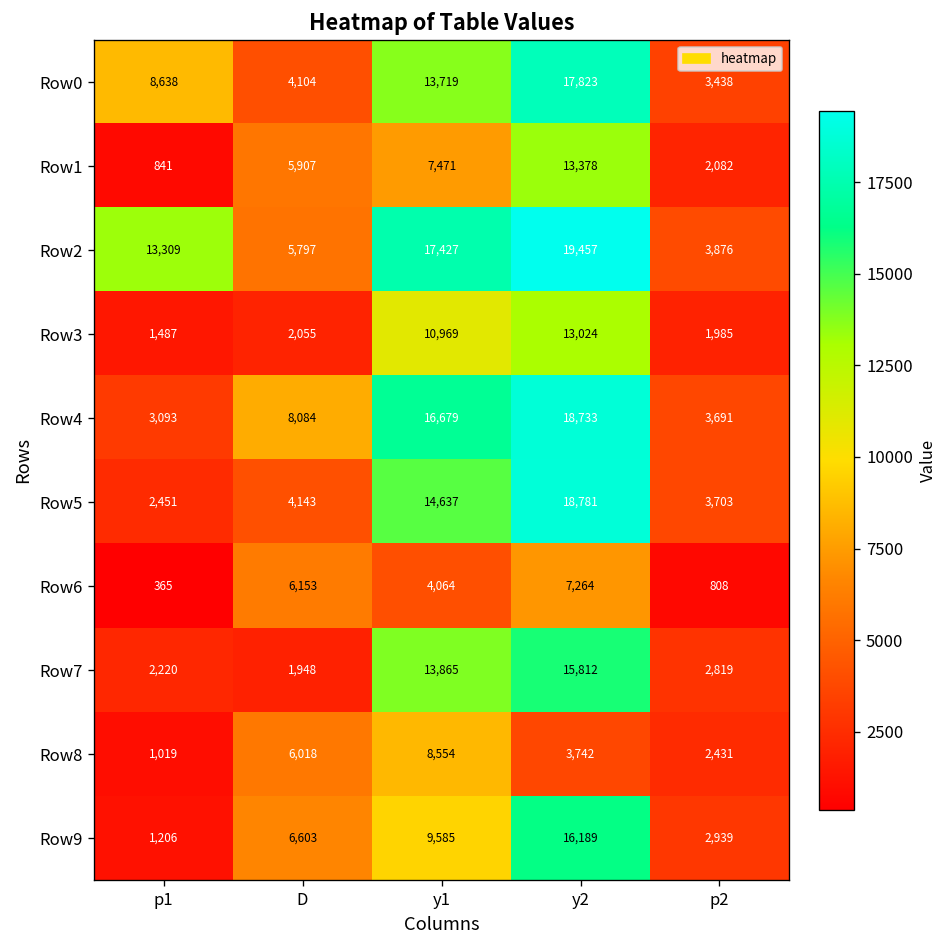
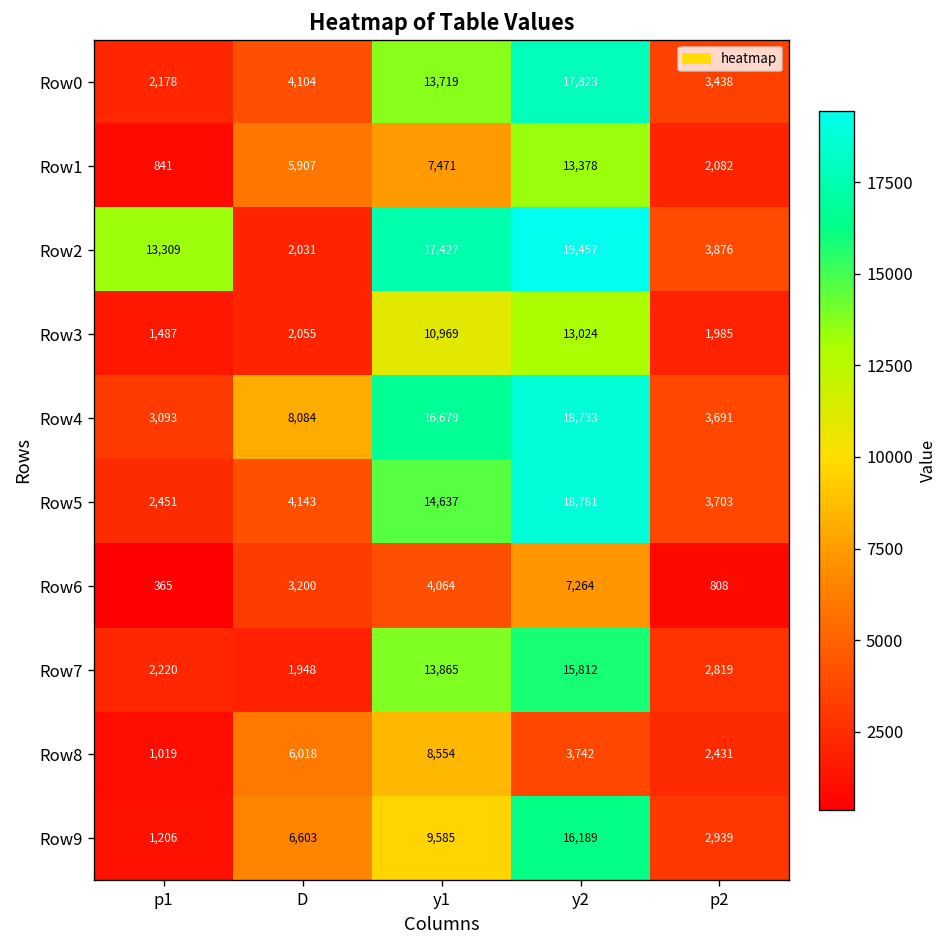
  {
    "Row0": {
-     "p1": "8,638",
+     "p1": "2,178",
      "D": "4,104",
      "y1": "13,719",
      "y2": "17,823",
      "p2": "3,438"
    },
    "Row1": {
      "p1": "841",
      "D": "5,907",
      "y1": "7,471",
      "y2": "13,378",
      "p2": "2,082"
    },
    "Row2": {
      "p1": "13,309",
-     "D": "5,797",
+     "D": "2,031",
      "y1": "17,427",
      "y2": "19,457",
      "p2": "3,876"
    },
    "Row3": {
      "p1": "1,487",
      "D": "2,055",
      "y1": "10,969",
      "y2": "13,024",
      "p2": "1,985"
    },
    "Row4": {
      "p1": "3,093",
      "D": "8,084",
      "y1": "16,679",
      "y2": "18,733",
      "p2": "3,691"
    },
    "Row5": {
      "p1": "2,451",
      "D": "4,143",
      "y1": "14,637",
      "y2": "18,781",
      "p2": "3,703"
    },
    "Row6": {
      "p1": "365",
-     "D": "6,153",
+     "D": "3,200",
      "y1": "4,064",
      "y2": "7,264",
      "p2": "808"
    },
    "Row7": {
      "p1": "2,220",
      "D": "1,948",
      "y1": "13,865",
      "y2": "15,812",
      "p2": "2,819"
    },
    "Row8": {
      "p1": "1,019",
      "D": "6,018",
      "y1": "8,554",
      "y2": "3,742",
      "p2": "2,431"
    },
    "Row9": {
      "p1": "1,206",
      "D": "6,603",
      "y1": "9,585",
      "y2": "16,189",
      "p2": "2,939"
    }
  }
